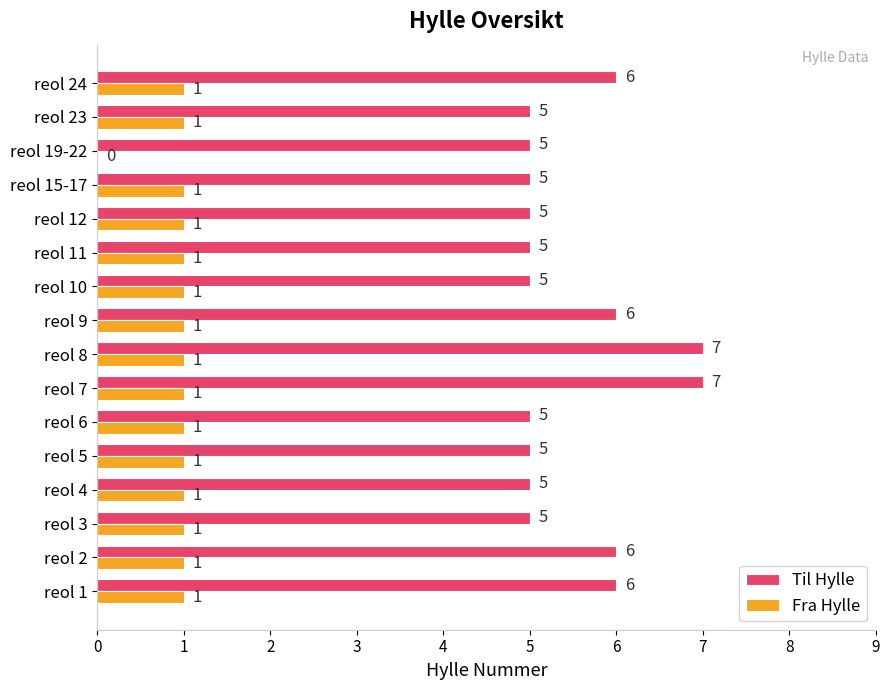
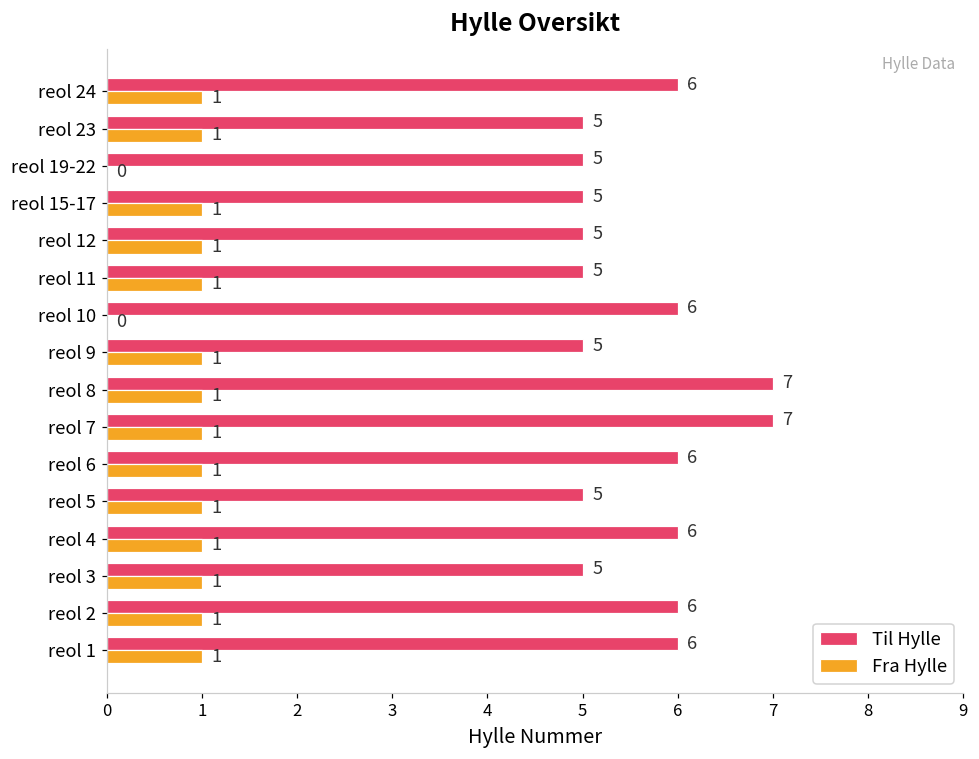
  {
    "Til Hylle": {
      "reol 24": 6,
      "reol 23": 5,
      "reol 19-22": 5,
      "reol 15-17": 5,
      "reol 12": 5,
      "reol 11": 5,
-     "reol 10": 5,
-     "reol 9": 6,
+     "reol 10": 6,
+     "reol 9": 5,
      "reol 8": 7,
      "reol 7": 7,
-     "reol 6": 5,
+     "reol 6": 6,
      "reol 5": 5,
-     "reol 4": 5,
+     "reol 4": 6,
      "reol 3": 5,
      "reol 2": 6,
      "reol 1": 6
    },
    "Fra Hylle": {
      "reol 24": 1,
      "reol 23": 1,
      "reol 19-22": 0,
      "reol 15-17": 1,
      "reol 12": 1,
      "reol 11": 1,
-     "reol 10": 1,
+     "reol 10": 0,
      "reol 9": 1,
      "reol 8": 1,
      "reol 7": 1,
      "reol 6": 1,
      "reol 5": 1,
      "reol 4": 1,
      "reol 3": 1,
      "reol 2": 1,
      "reol 1": 1
    }
  }
